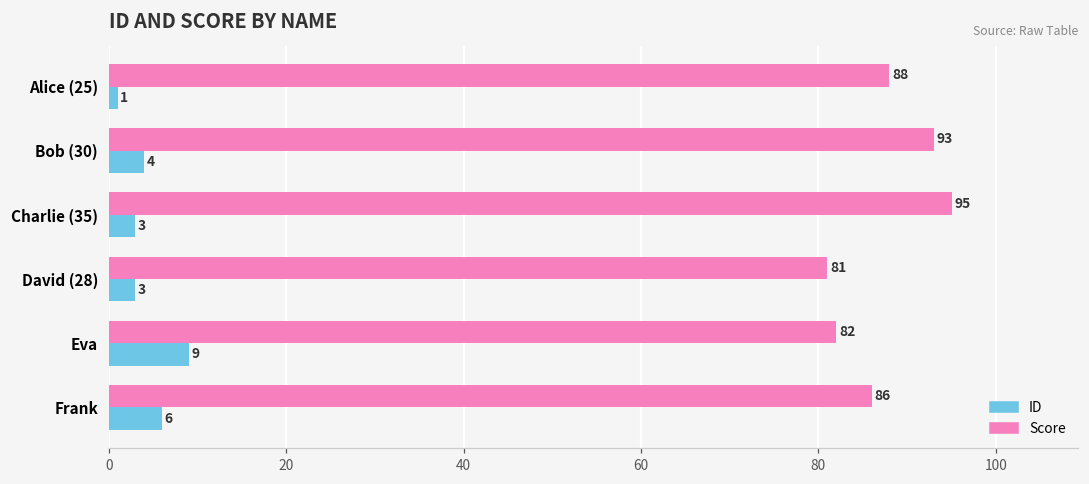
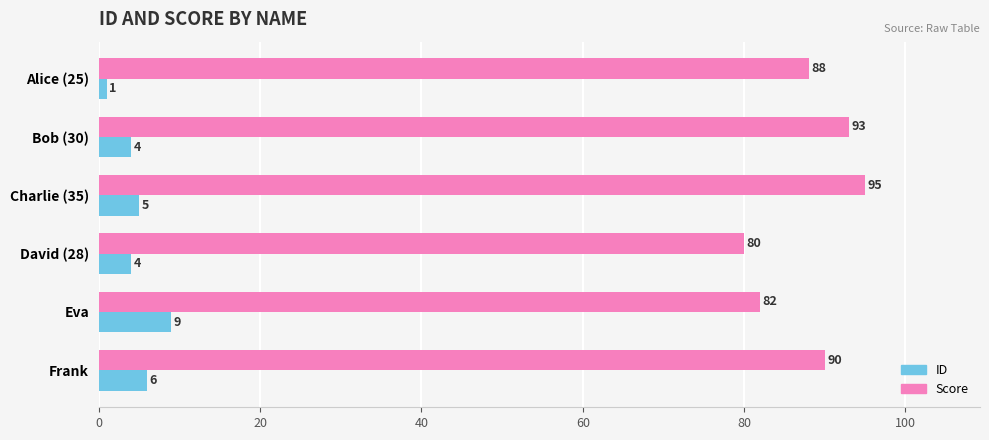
  {
    "ID": {
      "Alice (25)": 1,
      "Bob (30)": 4,
-     "Charlie (35)": 3,
-     "David (28)": 3,
+     "Charlie (35)": 5,
+     "David (28)": 4,
      "Eva": 9,
      "Frank": 6
    },
    "Score": {
      "Alice (25)": 88,
      "Bob (30)": 93,
      "Charlie (35)": 95,
-     "David (28)": 81,
+     "David (28)": 80,
      "Eva": 82,
-     "Frank": 86
+     "Frank": 90
    }
  }
